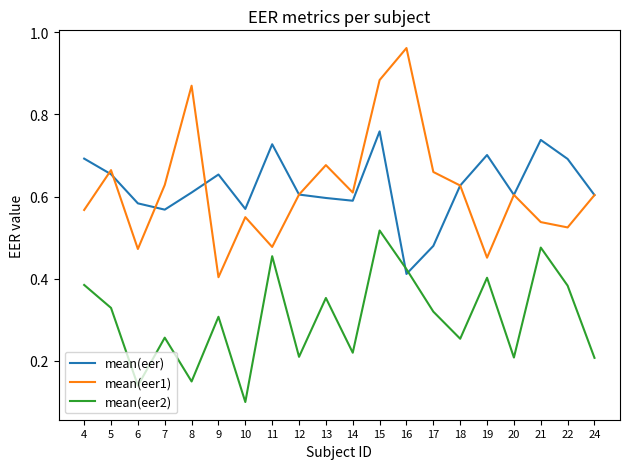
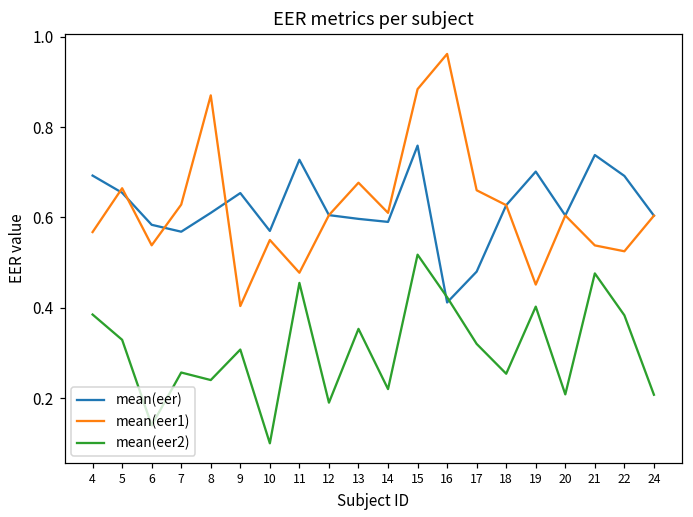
  {
    "mean(eer)": {
      "4": 0.69,
      "5": 0.65,
      "6": 0.58,
      "7": 0.57,
      "8": 0.61,
      "9": 0.65,
      "10": 0.57,
      "11": 0.73,
      "13": 0.60,
      "14": 0.59,
      "15": 0.76,
      "16": 0.41,
      "17": 0.48,
      "19": 0.70,
      "21": 0.74,
      "22": 0.69
    },
    "mean(eer1)": {
      "4": 0.57,
      "5": 0.66,
-     "6": 0.47,
+     "6": 0.54,
      "7": 0.63,
      "8": 0.87,
      "9": 0.40,
      "10": 0.55,
      "11": 0.48,
      "13": 0.68,
      "14": 0.61,
      "15": 0.88,
      "16": 0.96,
      "17": 0.66,
      "19": 0.45,
      "21": 0.54,
      "22": 0.53
    },
    "mean(eer2)": {
      "4": 0.39,
      "5": 0.33,
      "7": 0.26,
-     "8": 0.15,
+     "8": 0.24,
      "9": 0.31,
      "10": 0.10,
      "11": 0.46,
-     "12": 0.21,
+     "12": 0.19,
      "13": 0.35,
      "14": 0.22,
      "15": 0.52,
      "16": 0.42,
      "17": 0.32,
      "18": 0.25,
      "19": 0.40,
      "20": 0.21,
      "21": 0.48,
      "22": 0.38,
      "24": 0.21
    }
  }
